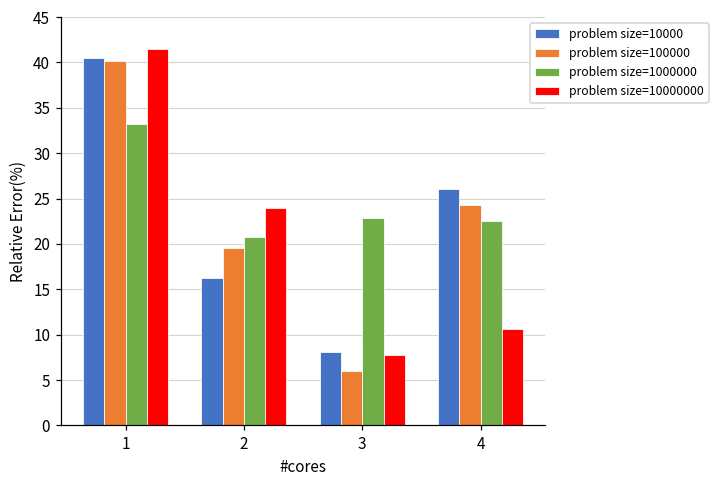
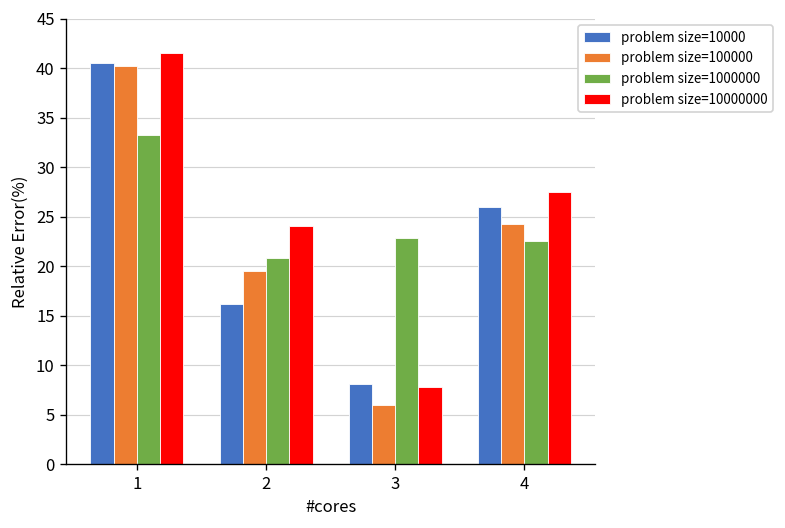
  {
    "problem size=10000": {
      "1": 41,
      "2": 16,
      "3": 8,
      "4": 26
    },
    "problem size=100000": {
      "1": 40,
      "2": 20,
      "3": 6,
      "4": 24
    },
    "problem size=1000000": {
      "1": 33,
      "2": 21,
      "3": 23,
      "4": 23
    },
    "problem size=10000000": {
      "1": 42,
      "2": 24,
      "3": 8,
-     "4": 11
+     "4": 28
    }
  }
